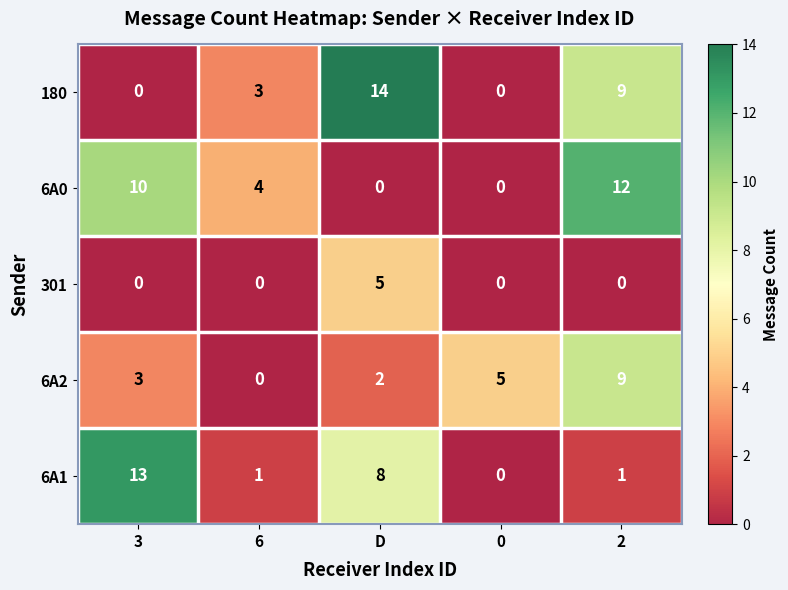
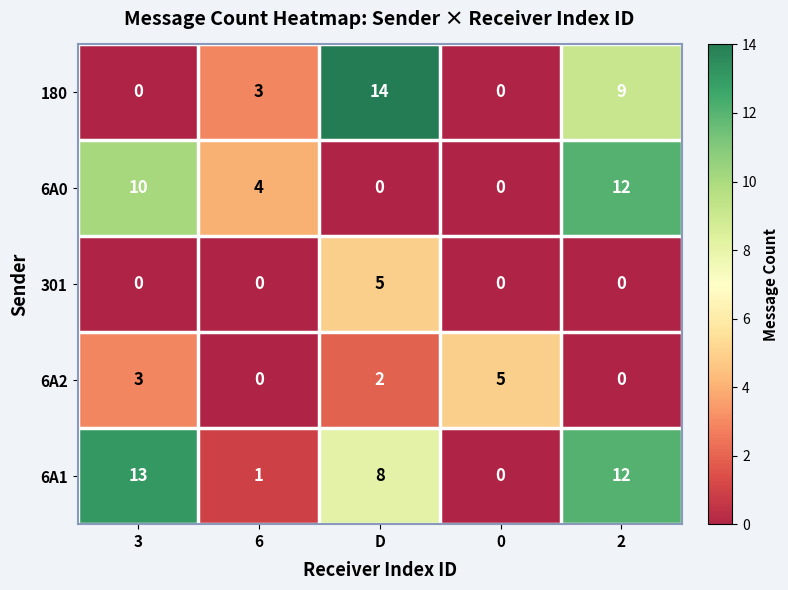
  {
    "180": {
      "3": 0,
      "6": 3,
      "D": 14,
      "0": 0,
      "2": 9
    },
    "6A0": {
      "3": 10,
      "6": 4,
      "D": 0,
      "0": 0,
      "2": 12
    },
    "301": {
      "3": 0,
      "6": 0,
      "D": 5,
      "0": 0,
      "2": 0
    },
    "6A2": {
      "3": 3,
      "6": 0,
      "D": 2,
      "0": 5,
-     "2": 9
+     "2": 0
    },
    "6A1": {
      "3": 13,
      "6": 1,
      "D": 8,
      "0": 0,
-     "2": 1
+     "2": 12
    }
  }
